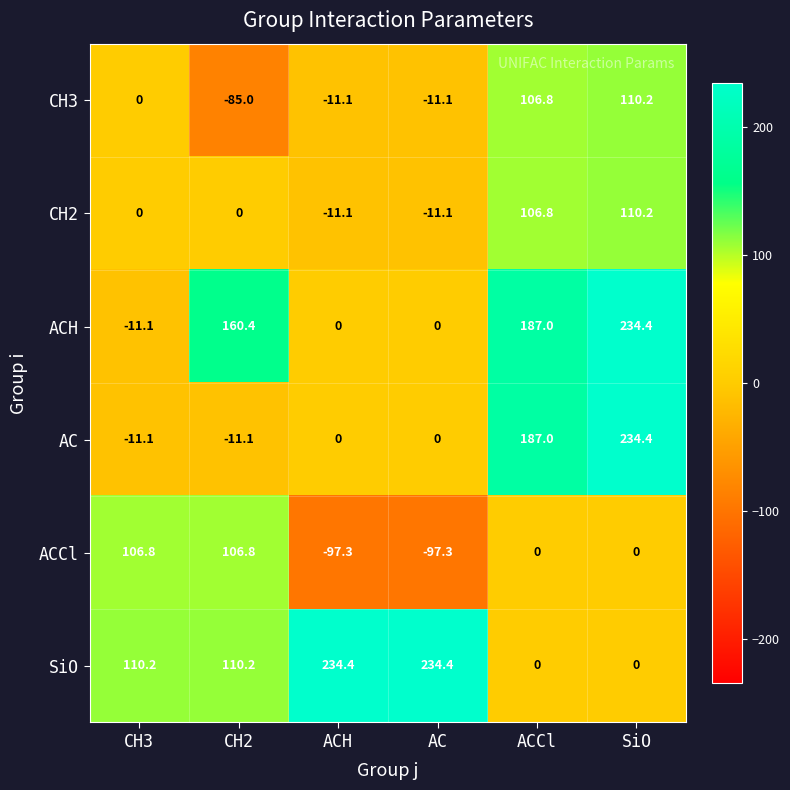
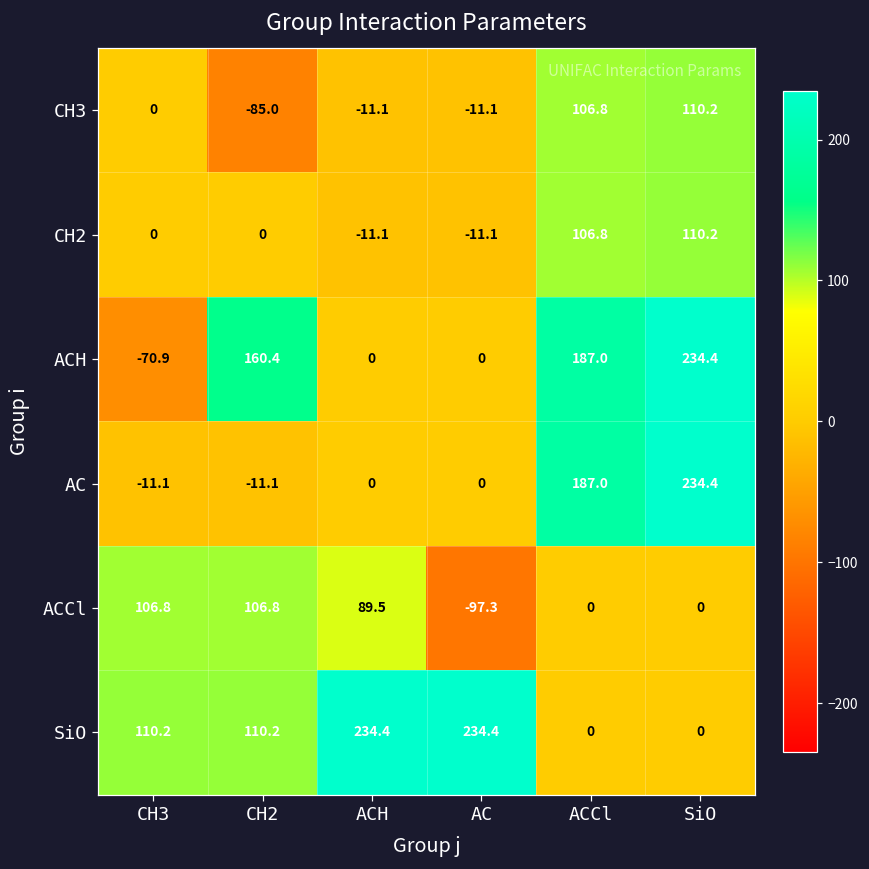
  {
    "CH3": {
      "CH3": 0,
      "CH2": -85.0,
      "ACH": -11.1,
      "AC": -11.1,
      "SiO": 110.2
    },
    "CH2": {
      "CH3": 0,
      "CH2": 0,
      "ACH": -11.1,
      "AC": -11.1,
      "ACCl": 106.8,
      "SiO": 110.2
    },
    "ACH": {
-     "CH3": -11.1,
+     "CH3": -70.9,
      "CH2": 160.4,
      "ACH": 0,
      "AC": 0,
      "ACCl": 187.0,
      "SiO": 234.4
    },
    "AC": {
      "CH3": -11.1,
      "CH2": -11.1,
      "ACH": 0,
      "AC": 0,
      "ACCl": 187.0,
      "SiO": 234.4
    },
    "ACCl": {
      "CH3": 106.8,
      "CH2": 106.8,
-     "ACH": -97.3,
+     "ACH": 89.5,
      "AC": -97.3,
      "ACCl": 0,
      "SiO": 0
    },
    "SiO": {
      "CH3": 110.2,
      "CH2": 110.2,
      "ACH": 234.4,
      "AC": 234.4,
      "ACCl": 0,
      "SiO": 0
    }
  }
